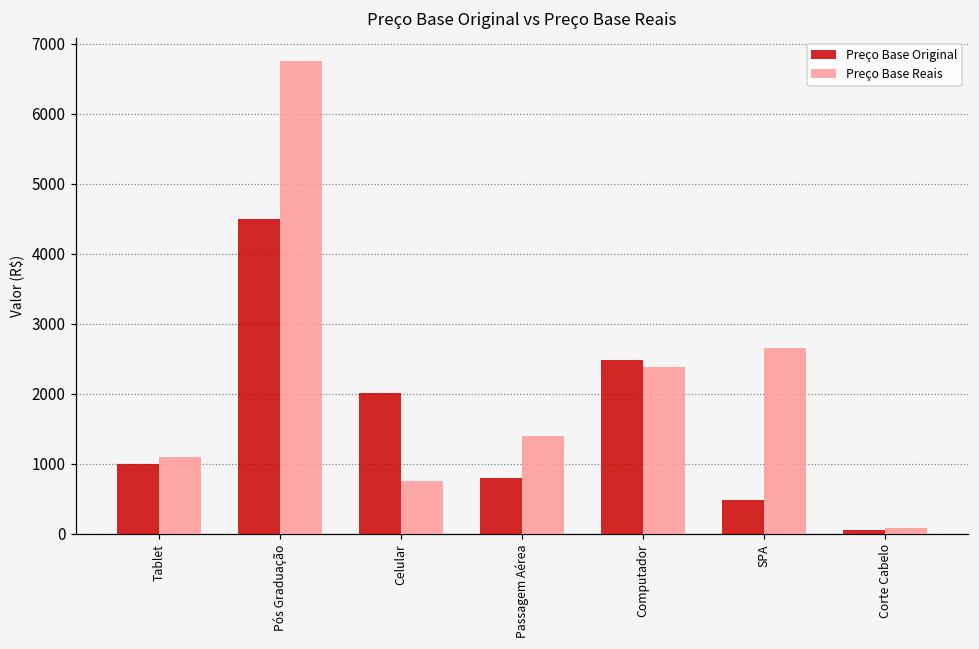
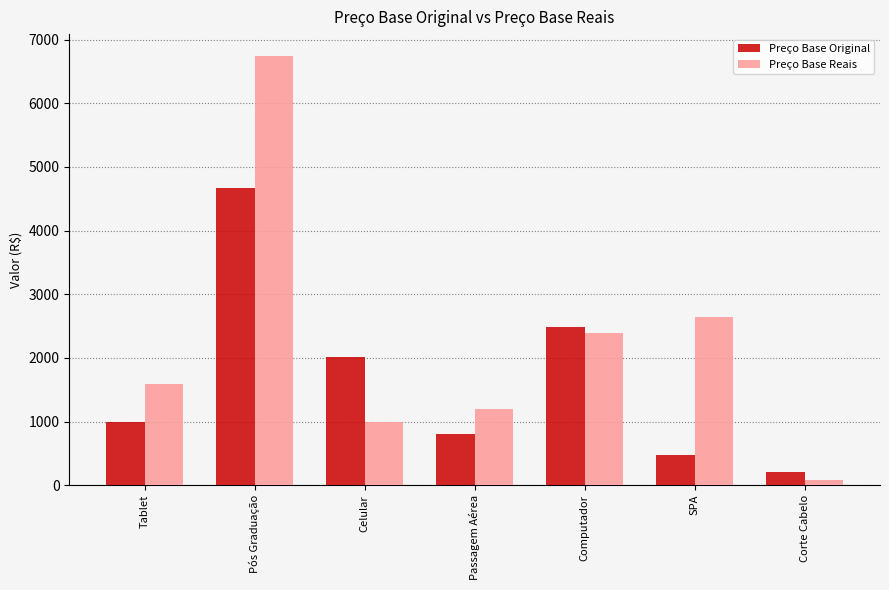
  {
    "Preço Base Original": {
      "Tablet": 1000,
-     "Pós Graduação": 4500,
+     "Pós Graduação": 4700,
      "Celular": 2000,
      "Passagem Aérea": 800,
      "Computador": 2500,
      "SPA": 500,
-     "Corte Cabelo": 100
+     "Corte Cabelo": 200
    },
    "Preço Base Reais": {
-     "Tablet": 1100,
+     "Tablet": 1600,
      "Pós Graduação": 6800,
-     "Celular": 700,
-     "Passagem Aérea": 1400,
+     "Celular": 1000,
+     "Passagem Aérea": 1200,
      "Computador": 2400,
      "SPA": 2600,
      "Corte Cabelo": 100
    }
  }
